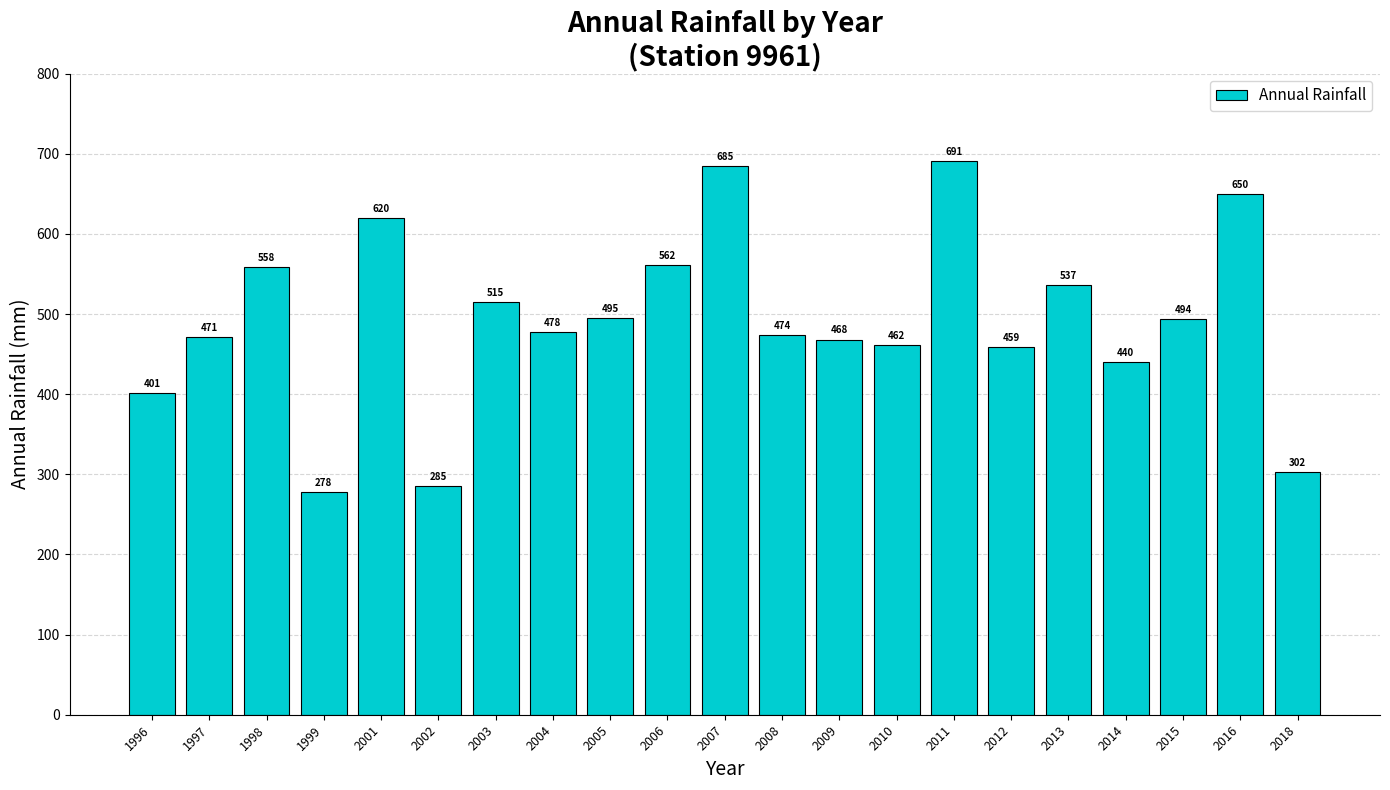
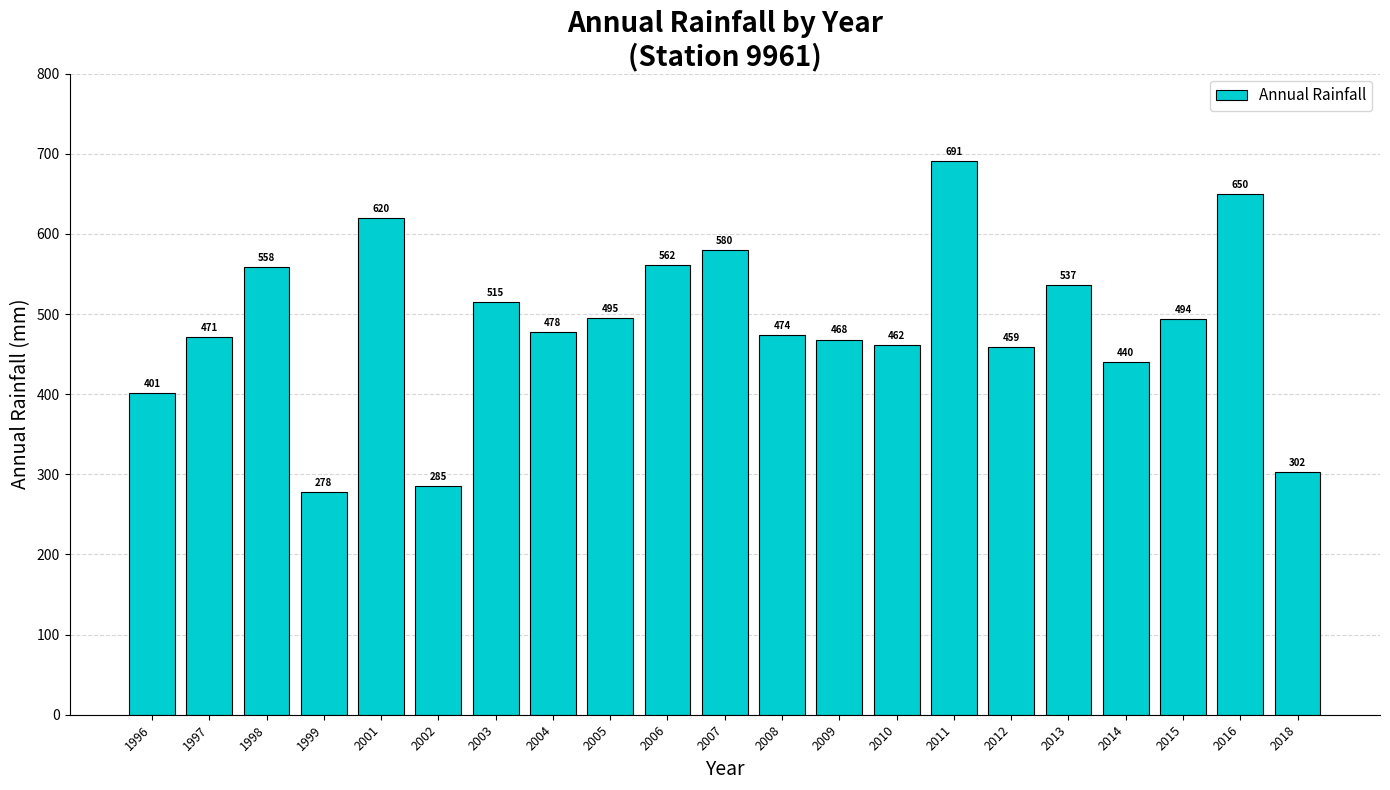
  {
    "1996": 401,
    "1997": 471,
    "1998": 558,
    "1999": 278,
    "2001": 620,
    "2002": 285,
    "2003": 515,
    "2004": 478,
    "2005": 495,
    "2006": 562,
-   "2007": 685,
+   "2007": 580,
    "2008": 474,
    "2009": 468,
    "2010": 462,
    "2011": 691,
    "2012": 459,
    "2013": 537,
    "2014": 440,
    "2015": 494,
    "2016": 650,
    "2018": 302
  }
